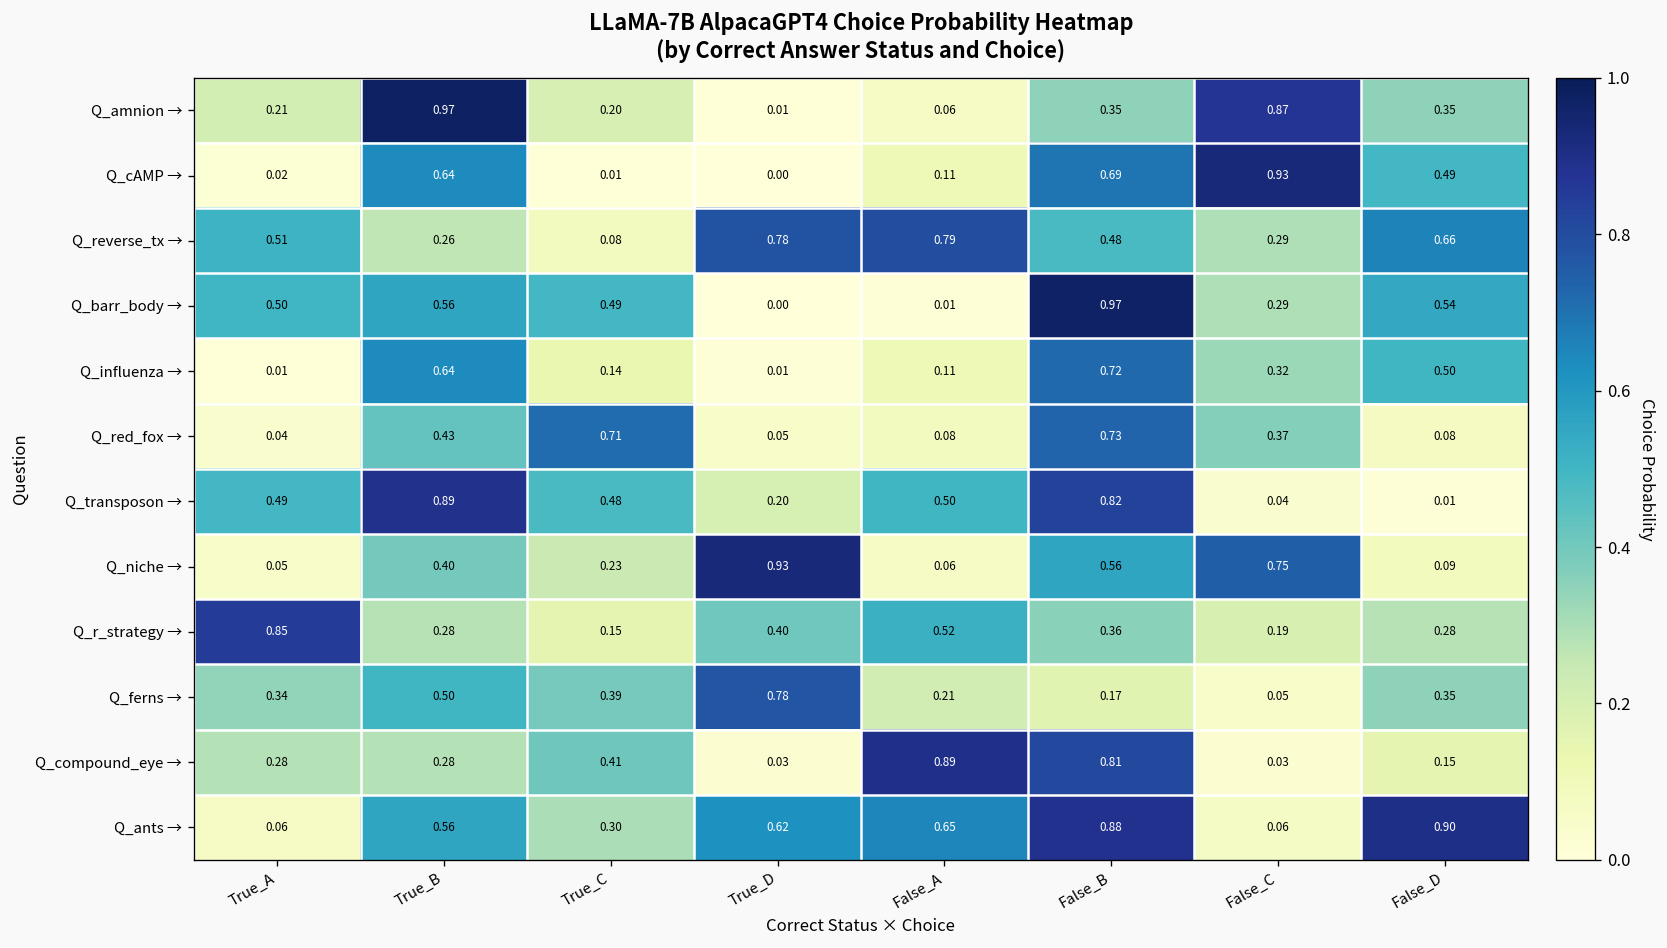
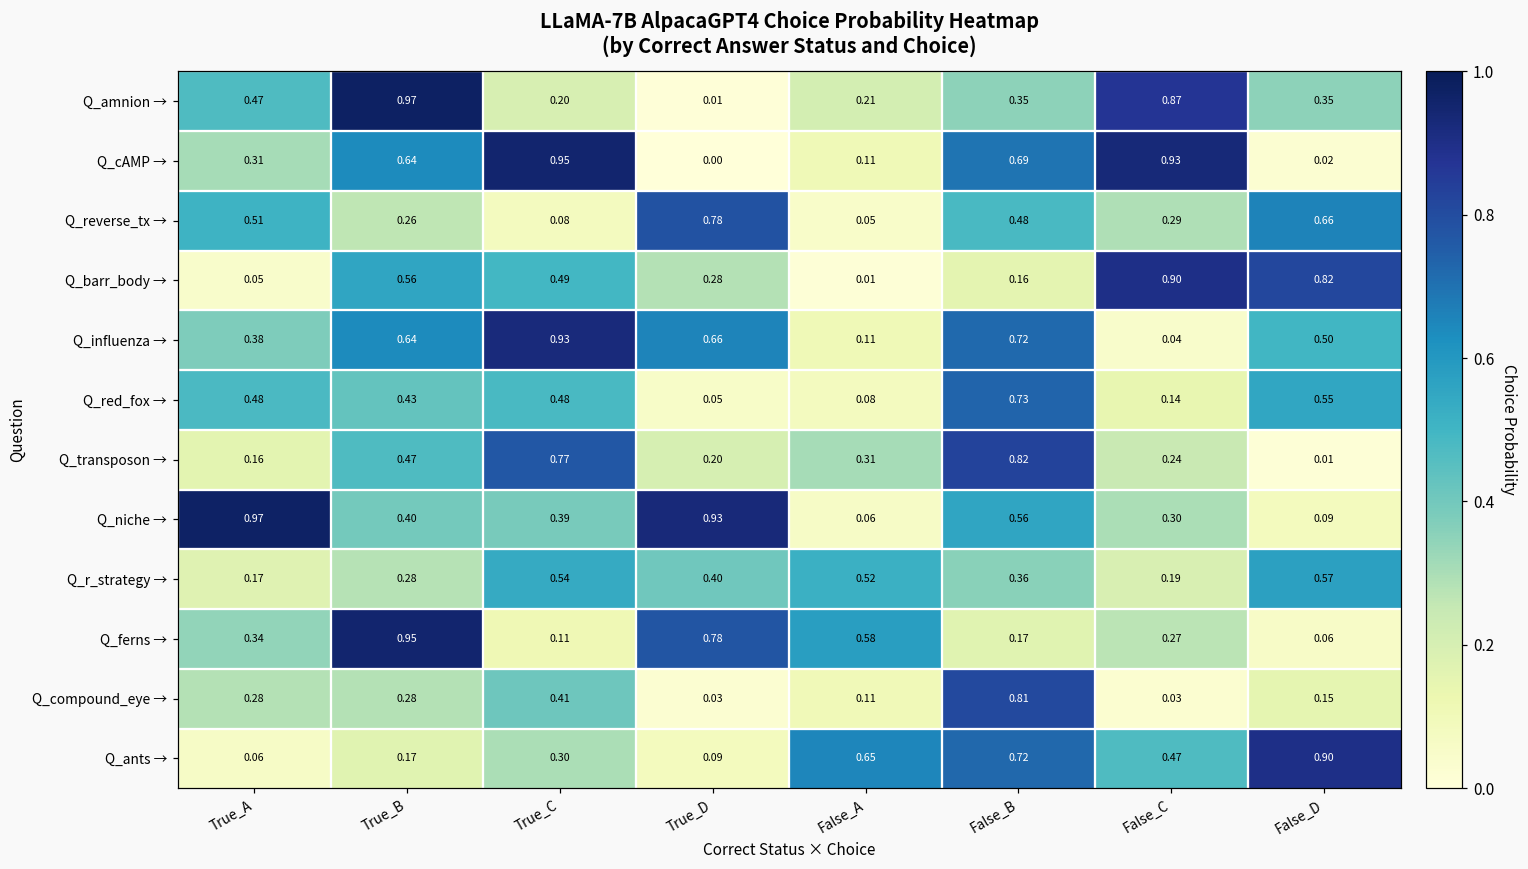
  {
    "Q_amnion →": {
-     "True_A": 0.21,
+     "True_A": 0.47,
      "True_B": 0.97,
      "True_C": 0.20,
      "True_D": 0.01,
-     "False_A": 0.06,
+     "False_A": 0.21,
      "False_B": 0.35,
      "False_C": 0.87,
      "False_D": 0.35
    },
    "Q_cAMP →": {
-     "True_A": 0.02,
+     "True_A": 0.31,
      "True_B": 0.64,
-     "True_C": 0.01,
+     "True_C": 0.95,
      "True_D": 0.00,
      "False_A": 0.11,
      "False_B": 0.69,
      "False_C": 0.93,
-     "False_D": 0.49
+     "False_D": 0.02
    },
    "Q_reverse_tx →": {
      "True_A": 0.51,
      "True_B": 0.26,
      "True_C": 0.08,
      "True_D": 0.78,
-     "False_A": 0.79,
+     "False_A": 0.05,
      "False_B": 0.48,
      "False_C": 0.29,
      "False_D": 0.66
    },
    "Q_barr_body →": {
-     "True_A": 0.50,
+     "True_A": 0.05,
      "True_B": 0.56,
      "True_C": 0.49,
-     "True_D": 0.00,
+     "True_D": 0.28,
      "False_A": 0.01,
-     "False_B": 0.97,
-     "False_C": 0.29,
-     "False_D": 0.54
+     "False_B": 0.16,
+     "False_C": 0.90,
+     "False_D": 0.82
    },
    "Q_influenza →": {
-     "True_A": 0.01,
+     "True_A": 0.38,
      "True_B": 0.64,
-     "True_C": 0.14,
-     "True_D": 0.01,
+     "True_C": 0.93,
+     "True_D": 0.66,
      "False_A": 0.11,
      "False_B": 0.72,
-     "False_C": 0.32,
+     "False_C": 0.04,
      "False_D": 0.50
    },
    "Q_red_fox →": {
-     "True_A": 0.04,
+     "True_A": 0.48,
      "True_B": 0.43,
-     "True_C": 0.71,
+     "True_C": 0.48,
      "True_D": 0.05,
      "False_A": 0.08,
      "False_B": 0.73,
-     "False_C": 0.37,
-     "False_D": 0.08
+     "False_C": 0.14,
+     "False_D": 0.55
    },
    "Q_transposon →": {
-     "True_A": 0.49,
-     "True_B": 0.89,
-     "True_C": 0.48,
+     "True_A": 0.16,
+     "True_B": 0.47,
+     "True_C": 0.77,
      "True_D": 0.20,
-     "False_A": 0.50,
+     "False_A": 0.31,
      "False_B": 0.82,
-     "False_C": 0.04,
+     "False_C": 0.24,
      "False_D": 0.01
    },
    "Q_niche →": {
-     "True_A": 0.05,
+     "True_A": 0.97,
      "True_B": 0.40,
-     "True_C": 0.23,
+     "True_C": 0.39,
      "True_D": 0.93,
      "False_A": 0.06,
      "False_B": 0.56,
-     "False_C": 0.75,
+     "False_C": 0.30,
      "False_D": 0.09
    },
    "Q_r_strategy →": {
-     "True_A": 0.85,
+     "True_A": 0.17,
      "True_B": 0.28,
-     "True_C": 0.15,
+     "True_C": 0.54,
      "True_D": 0.40,
      "False_A": 0.52,
      "False_B": 0.36,
      "False_C": 0.19,
-     "False_D": 0.28
+     "False_D": 0.57
    },
    "Q_ferns →": {
      "True_A": 0.34,
-     "True_B": 0.50,
-     "True_C": 0.39,
+     "True_B": 0.95,
+     "True_C": 0.11,
      "True_D": 0.78,
-     "False_A": 0.21,
+     "False_A": 0.58,
      "False_B": 0.17,
-     "False_C": 0.05,
-     "False_D": 0.35
+     "False_C": 0.27,
+     "False_D": 0.06
    },
    "Q_compound_eye →": {
      "True_A": 0.28,
      "True_B": 0.28,
      "True_C": 0.41,
      "True_D": 0.03,
-     "False_A": 0.89,
+     "False_A": 0.11,
      "False_B": 0.81,
      "False_C": 0.03,
      "False_D": 0.15
    },
    "Q_ants →": {
      "True_A": 0.06,
-     "True_B": 0.56,
+     "True_B": 0.17,
      "True_C": 0.30,
-     "True_D": 0.62,
+     "True_D": 0.09,
      "False_A": 0.65,
-     "False_B": 0.88,
-     "False_C": 0.06,
+     "False_B": 0.72,
+     "False_C": 0.47,
      "False_D": 0.90
    }
  }
